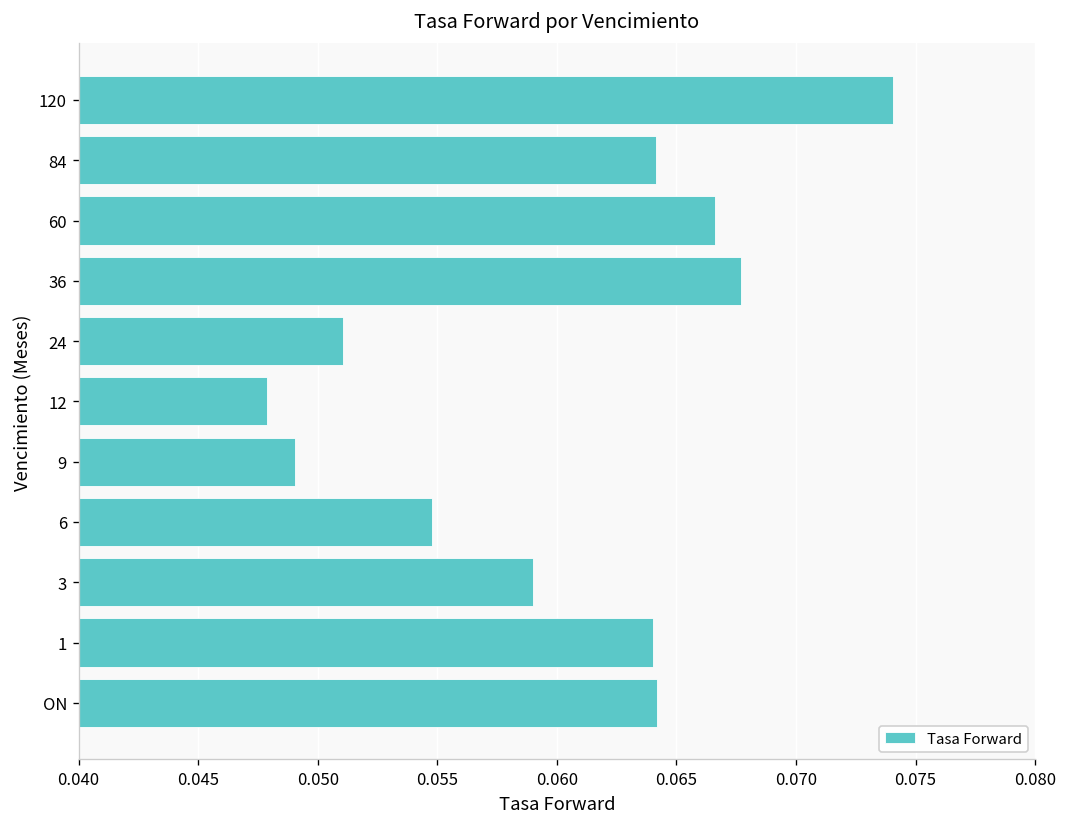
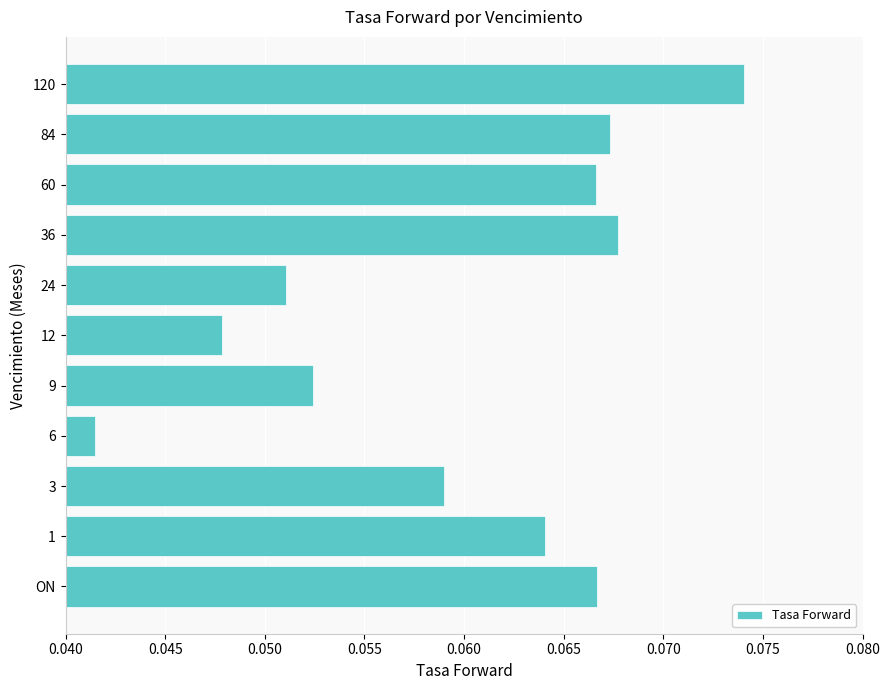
  {
    "120": 0.0741,
-   "84": 0.0642,
+   "84": 0.0673,
    "60": 0.0666,
    "36": 0.0677,
    "24": 0.0510,
    "12": 0.0479,
-   "9": 0.0490,
-   "6": 0.0548,
+   "9": 0.0524,
+   "6": 0.0415,
    "3": 0.0590,
    "1": 0.0640,
-   "ON": 0.0642
+   "ON": 0.0667
  }
